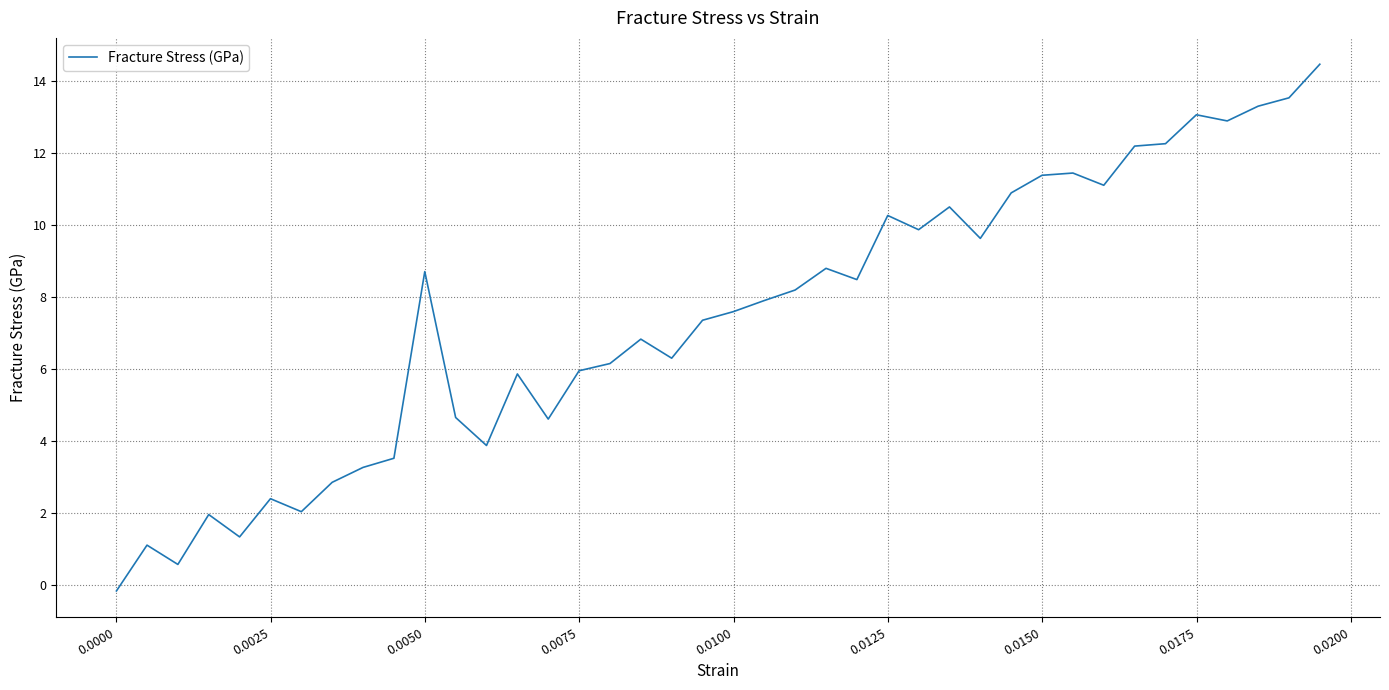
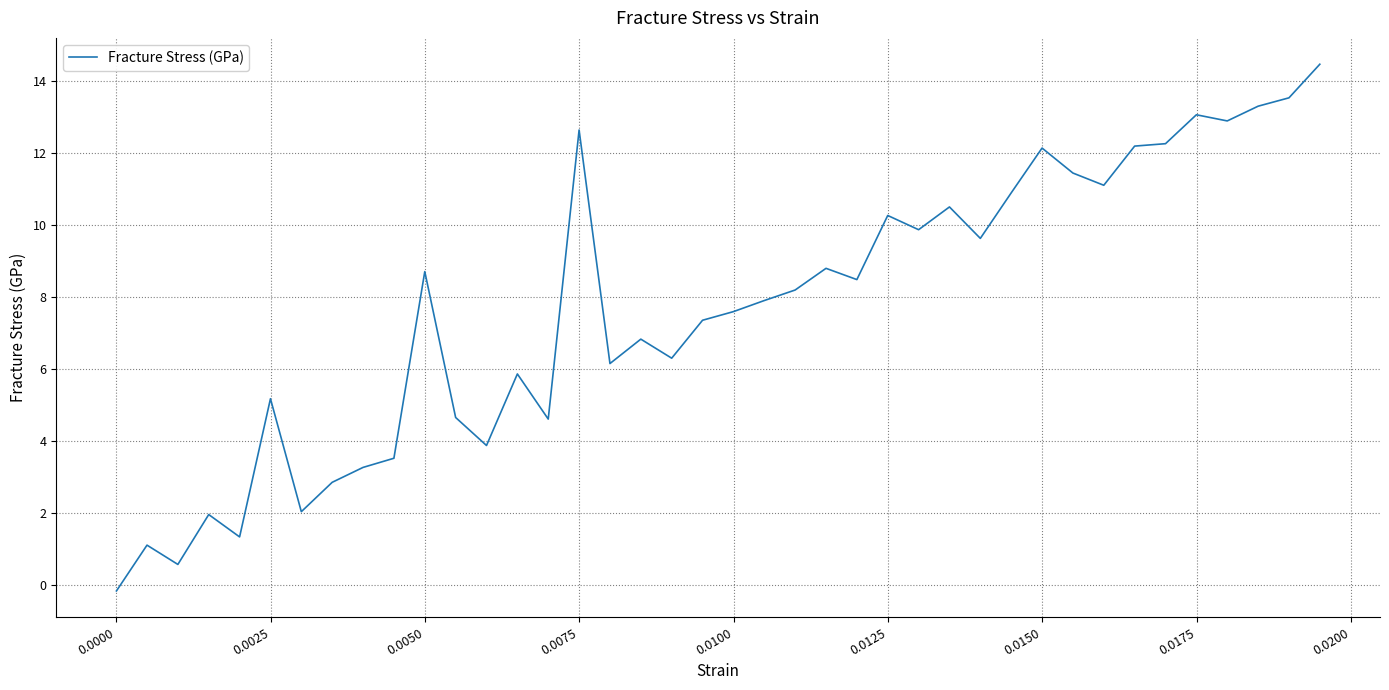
  {
    "0.0000": -0.2,
-   "0.0025": 2.4,
+   "0.0025": 5.2,
    "0.0050": 8.7,
-   "0.0075": 6.0,
+   "0.0075": 12.6,
    "0.0100": 7.6,
    "0.0125": 10.3,
-   "0.0150": 11.4,
+   "0.0150": 12.1,
    "0.0175": 13.1
  }
